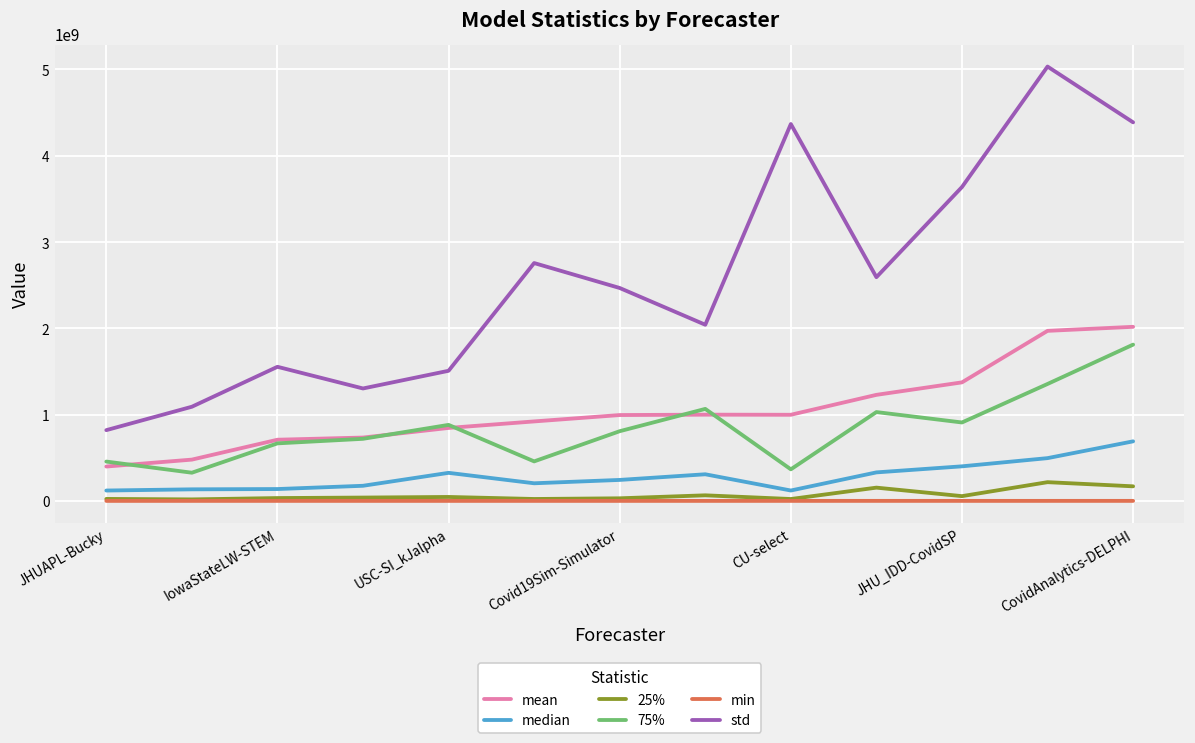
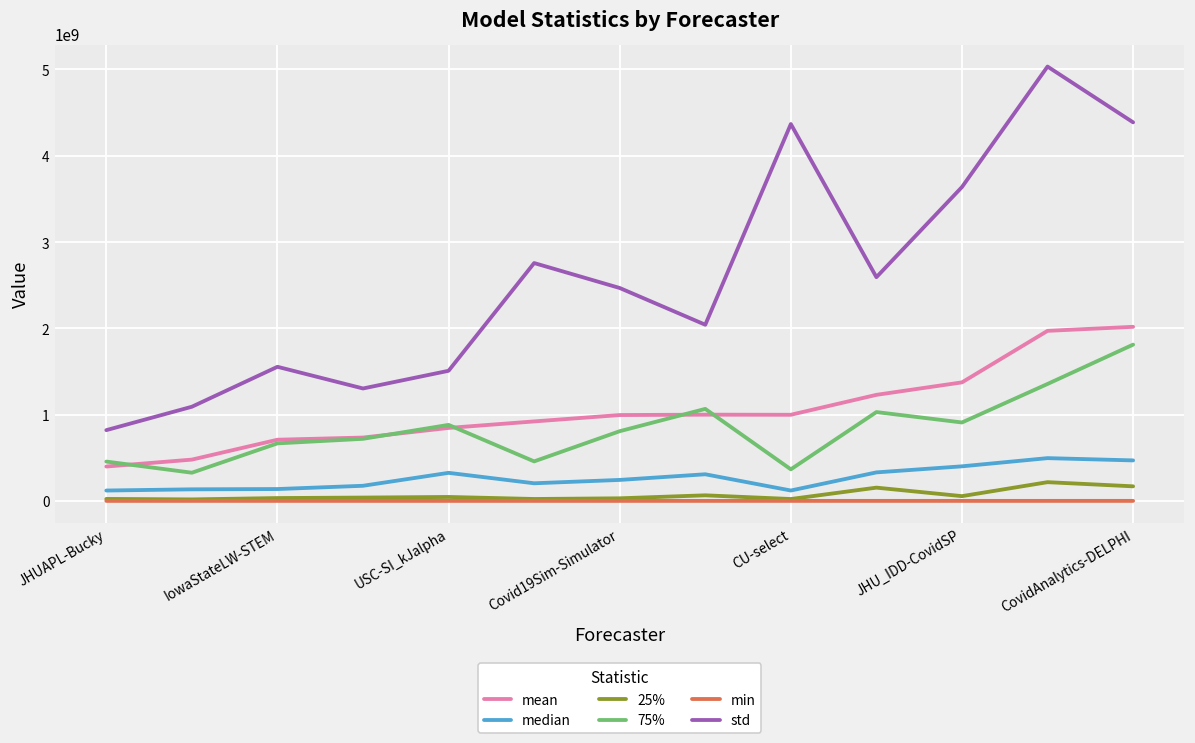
  {
    "mean": {
      "JHUAPL-Bucky": 400000000,
      "IowaStateLW-STEM": 700000000,
      "USC-SI_kJalpha": 800000000,
      "Covid19Sim-Simulator": 1000000000,
      "CU-select": 1000000000,
      "JHU_IDD-CovidSP": 1400000000,
      "CovidAnalytics-DELPHI": 2000000000
    },
    "median": {
      "JHUAPL-Bucky": 100000000,
      "IowaStateLW-STEM": 100000000,
      "USC-SI_kJalpha": 300000000,
      "Covid19Sim-Simulator": 200000000,
      "CU-select": 100000000,
      "JHU_IDD-CovidSP": 400000000,
-     "CovidAnalytics-DELPHI": 700000000
+     "CovidAnalytics-DELPHI": 500000000
    },
    "25%": {
      "USC-SI_kJalpha": 0,
      "JHU_IDD-CovidSP": 100000000,
      "CovidAnalytics-DELPHI": 200000000
    },
    "75%": {
      "JHUAPL-Bucky": 500000000,
      "IowaStateLW-STEM": 700000000,
      "USC-SI_kJalpha": 900000000,
      "Covid19Sim-Simulator": 800000000,
      "CU-select": 400000000,
      "JHU_IDD-CovidSP": 900000000,
      "CovidAnalytics-DELPHI": 1800000000
    },
    "min": {
      "USC-SI_kJalpha": 0,
      "JHU_IDD-CovidSP": 0,
      "CovidAnalytics-DELPHI": 0
    },
    "std": {
      "JHUAPL-Bucky": 800000000,
      "IowaStateLW-STEM": 1600000000,
      "USC-SI_kJalpha": 1500000000,
      "Covid19Sim-Simulator": 2500000000,
      "CU-select": 4400000000,
      "JHU_IDD-CovidSP": 3600000000,
      "CovidAnalytics-DELPHI": 4400000000
    }
  }
